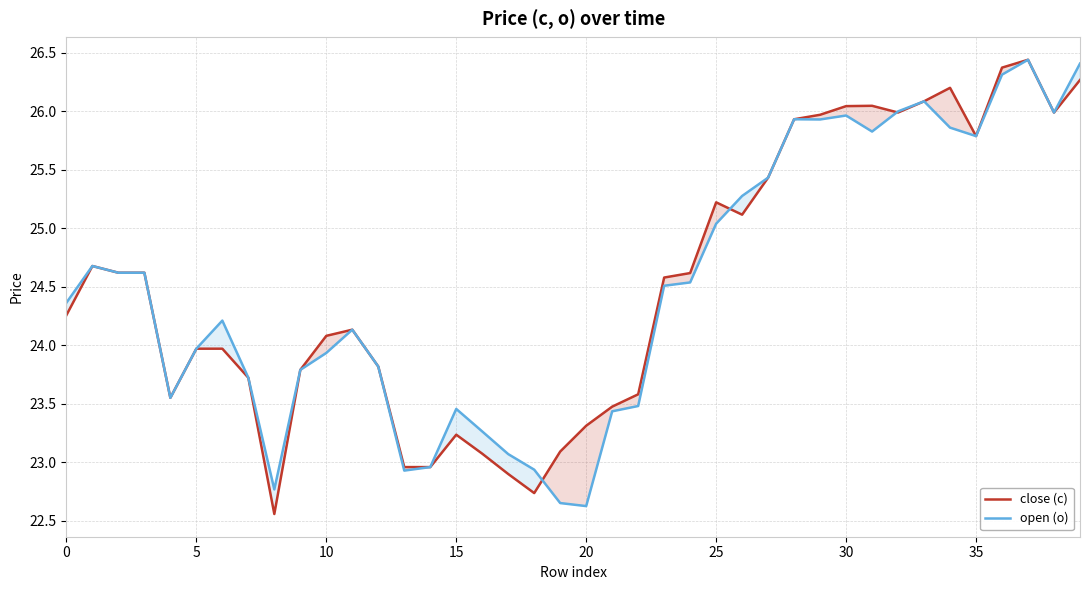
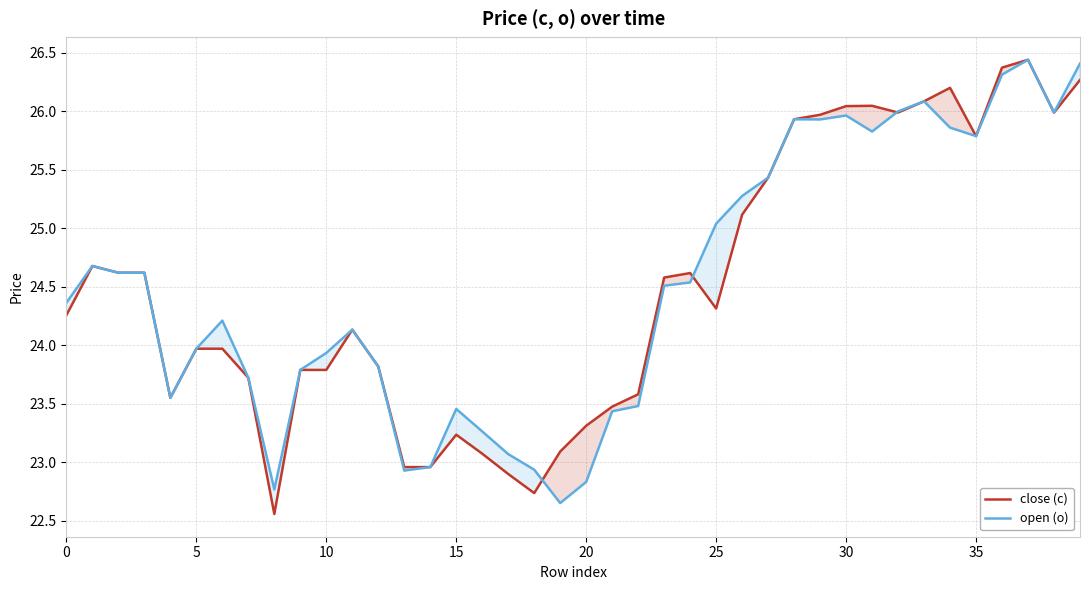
  {
    "close (c)": {
      "0": 24.26,
-     "10": 24.08,
+     "10": 23.79,
      "15": 23.24,
      "20": 23.31,
-     "25": 25.22,
+     "25": 24.31,
      "30": 26.04
    },
    "open (o)": {
      "0": 24.36,
      "10": 23.93,
      "15": 23.46,
-     "20": 22.63,
+     "20": 22.83,
      "25": 25.04,
      "30": 25.96
    }
  }
